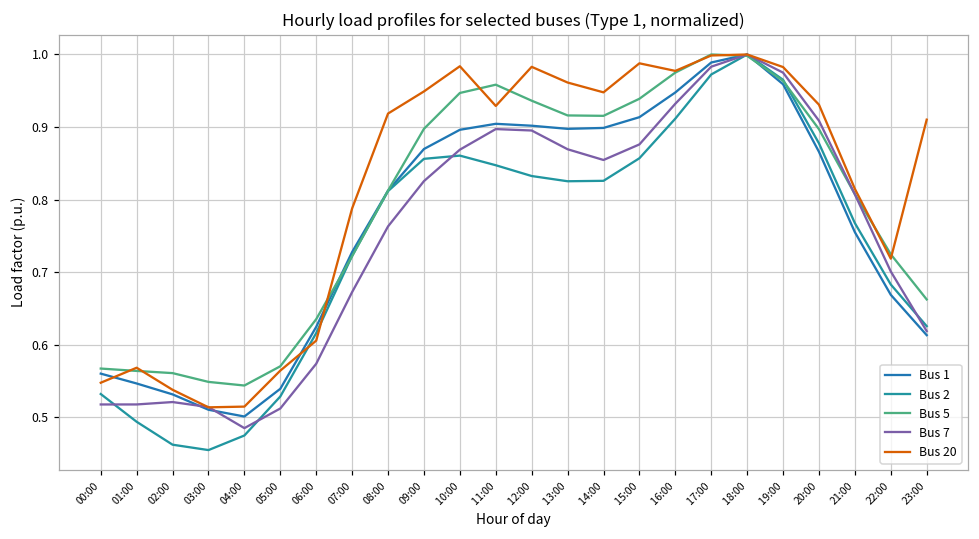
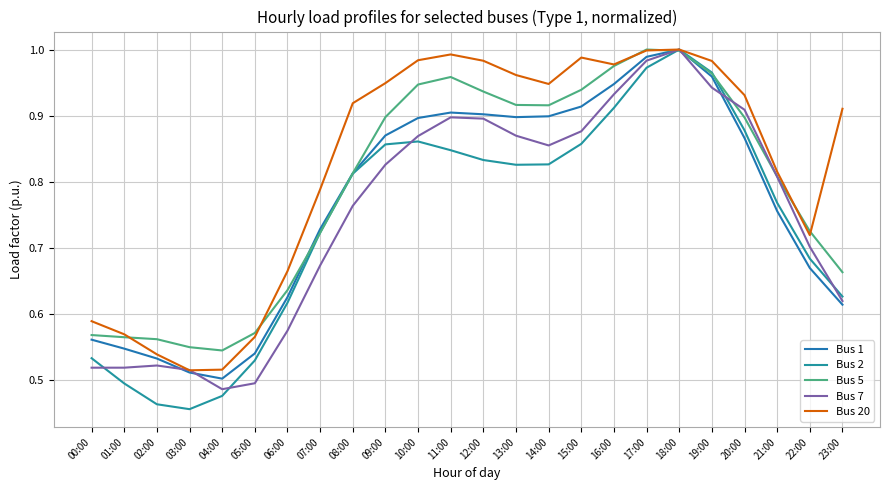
  {
    "Bus 7": {
      "00:00": 0.52,
      "01:00": 0.52,
      "02:00": 0.52,
      "04:00": 0.49,
-     "05:00": 0.51,
+     "05:00": 0.49,
      "06:00": 0.57,
      "07:00": 0.67,
      "08:00": 0.76,
      "09:00": 0.83,
      "10:00": 0.87,
      "11:00": 0.90,
      "12:00": 0.90,
      "13:00": 0.87,
      "14:00": 0.85,
      "15:00": 0.88,
      "16:00": 0.93,
      "17:00": 0.98,
-     "19:00": 0.98,
+     "19:00": 0.94,
      "20:00": 0.91,
      "22:00": 0.70,
      "23:00": 0.62
    },
    "Bus 20": {
-     "00:00": 0.55,
+     "00:00": 0.59,
      "01:00": 0.57,
      "02:00": 0.54,
      "04:00": 0.51,
      "05:00": 0.56,
-     "06:00": 0.61,
+     "06:00": 0.66,
      "07:00": 0.79,
      "08:00": 0.92,
      "09:00": 0.95,
      "10:00": 0.98,
-     "11:00": 0.93,
+     "11:00": 0.99,
      "12:00": 0.98,
      "13:00": 0.96,
      "14:00": 0.95,
      "15:00": 0.99,
      "19:00": 0.98,
      "20:00": 0.93,
      "21:00": 0.81,
      "22:00": 0.72,
      "23:00": 0.91
    }
  }
